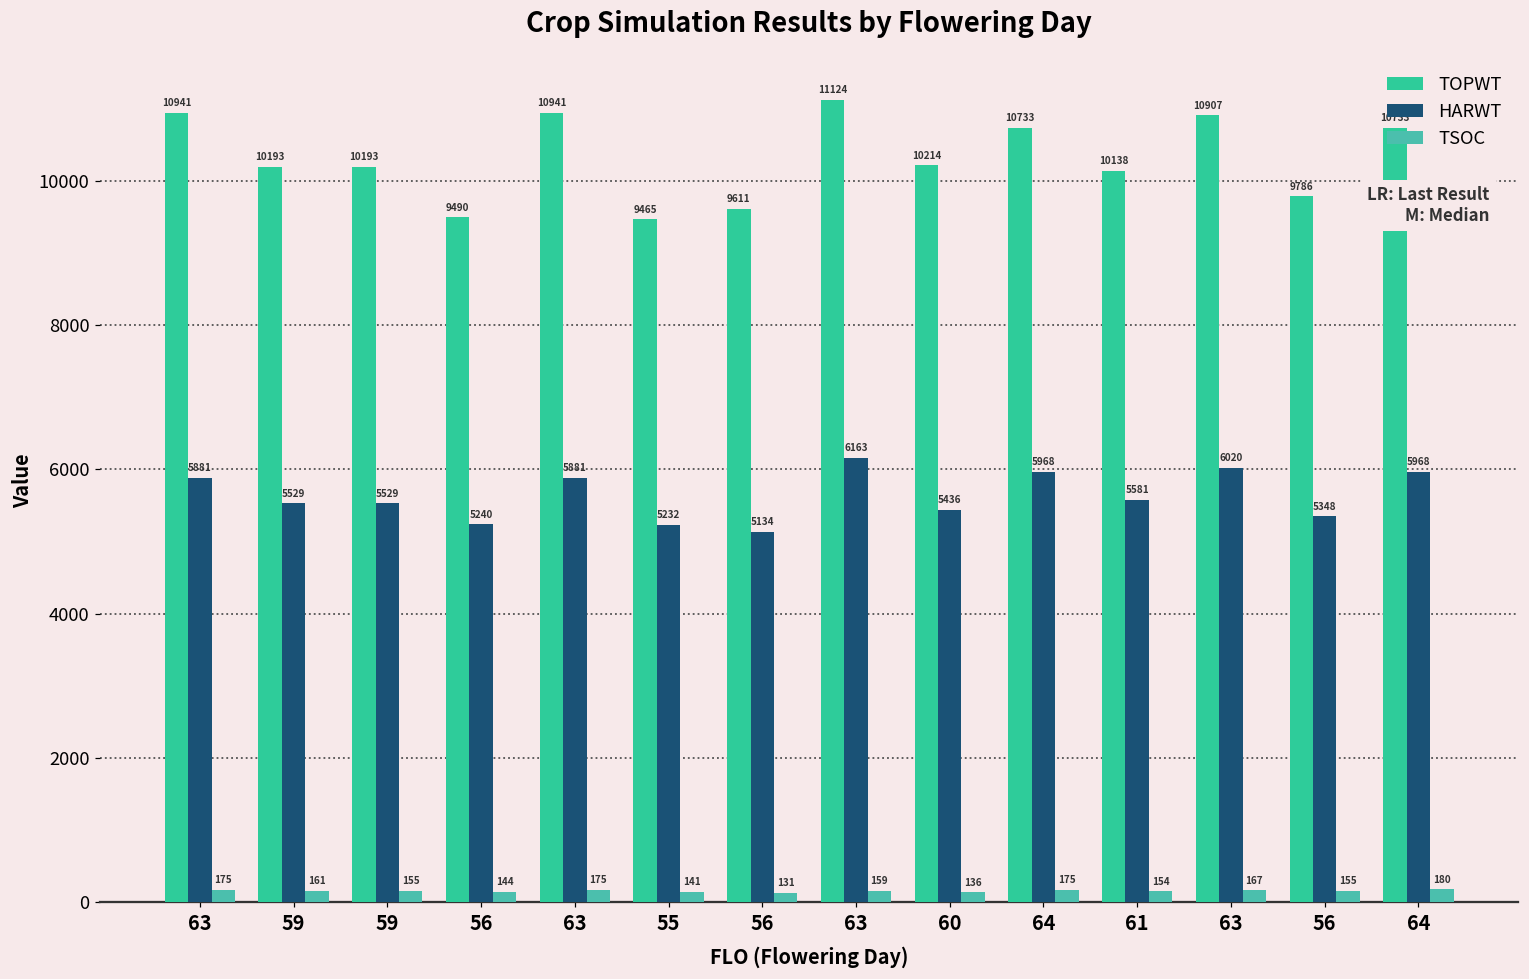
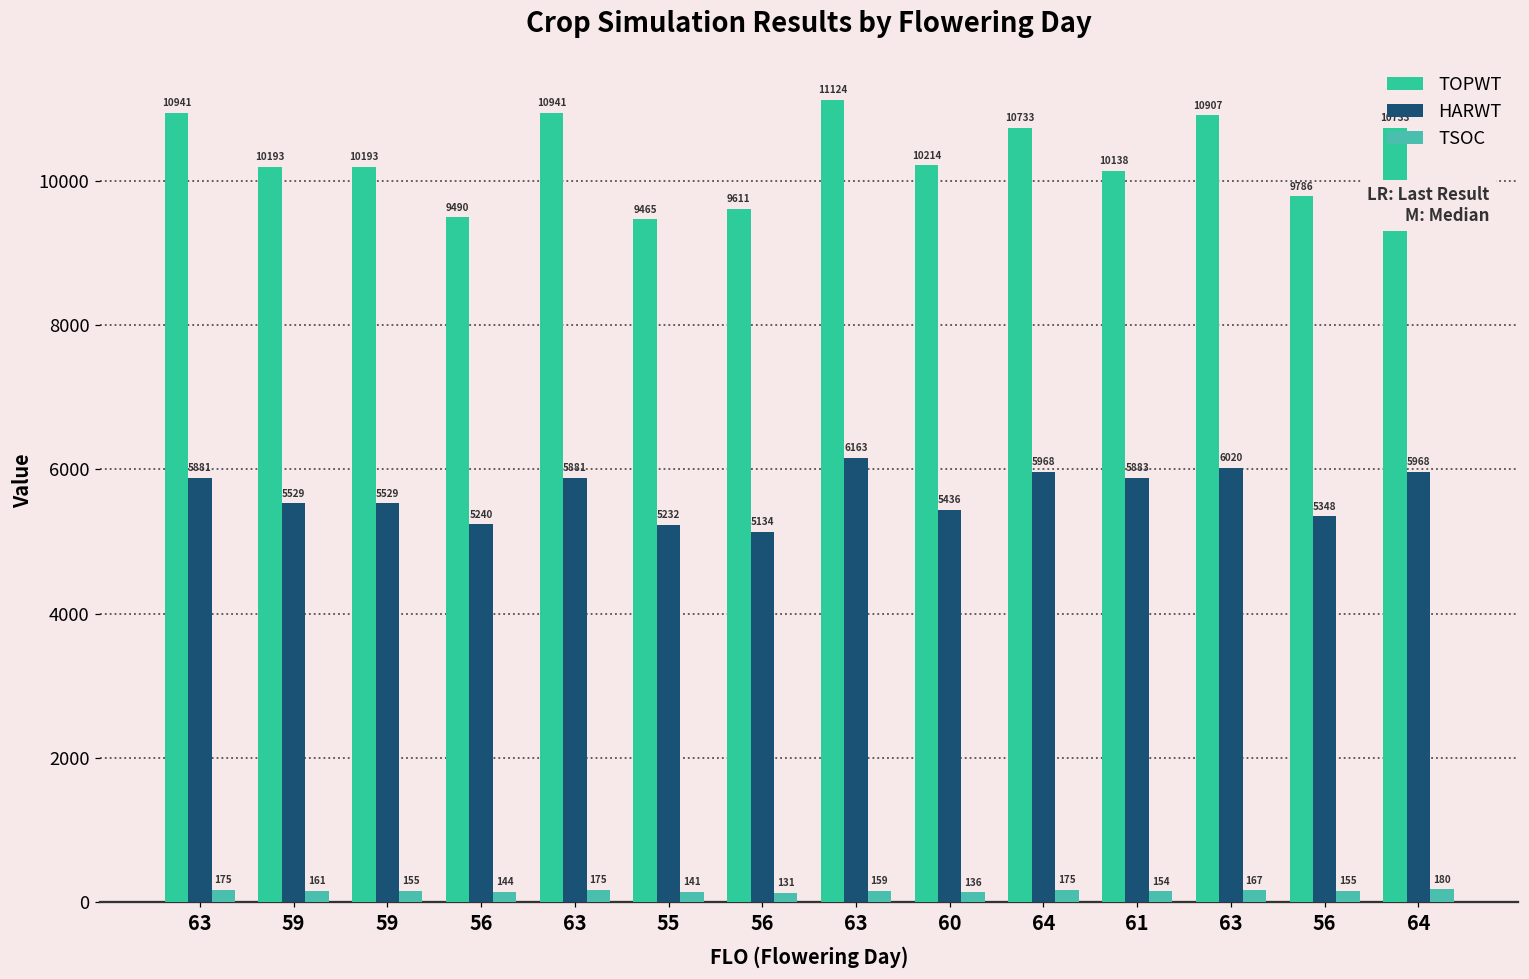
  {
    "HARWT": {
      "55": 5232,
      "60": 5436,
-     "61": 5581
+     "61": 5883
    }
  }
